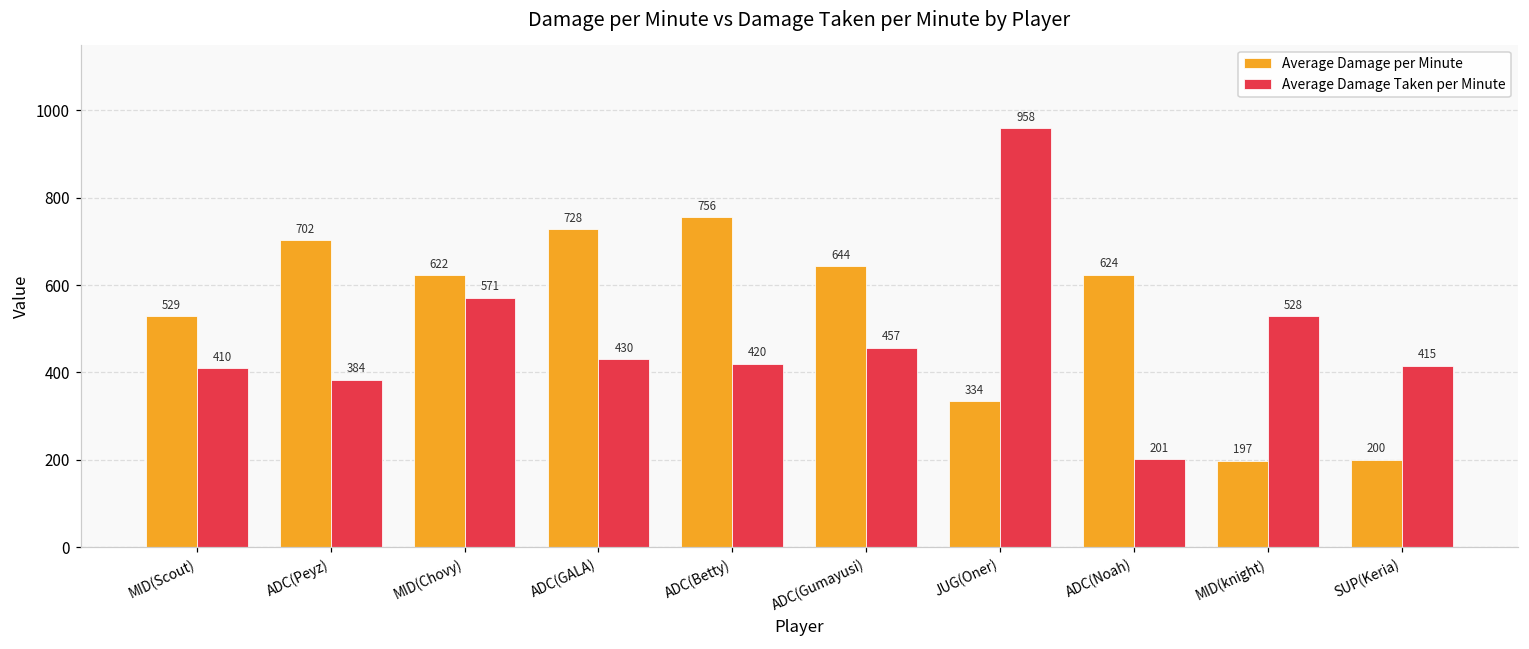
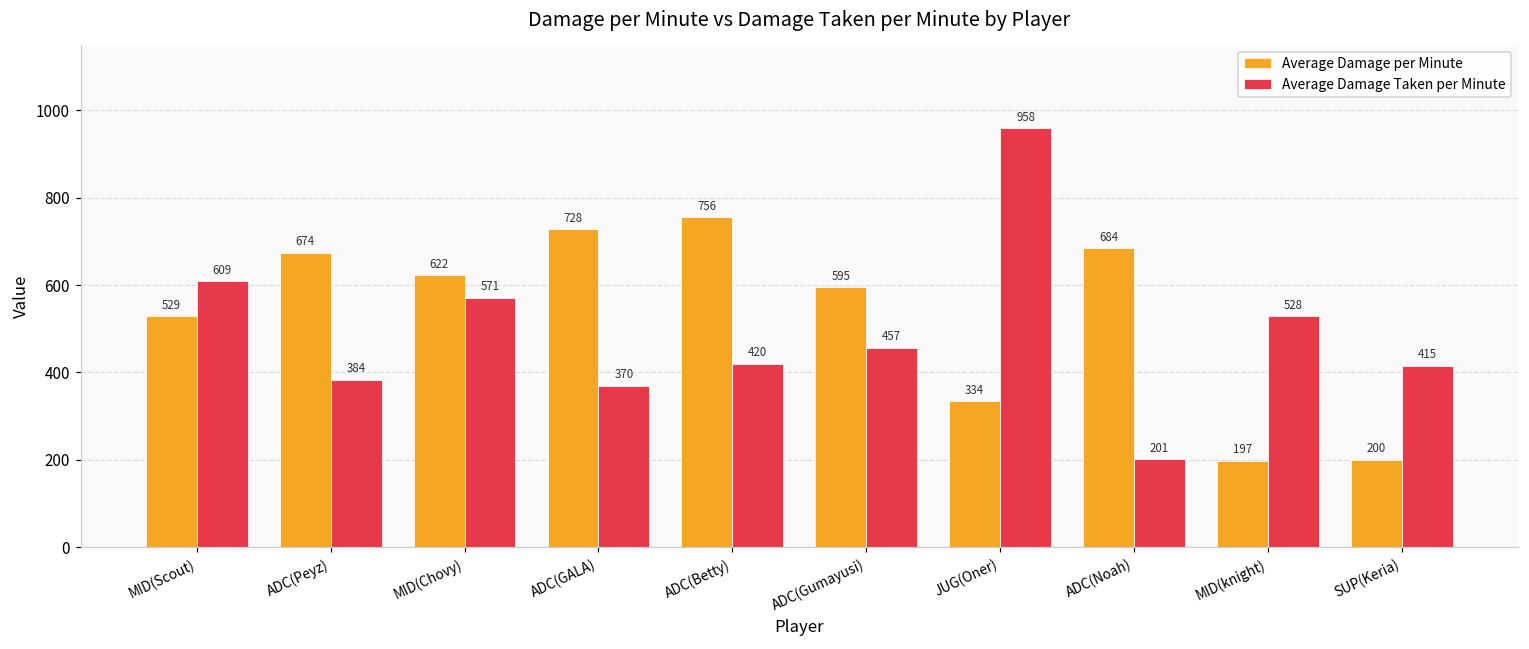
  {
    "Average Damage per Minute": {
      "MID(Scout)": 529,
-     "ADC(Peyz)": 702,
+     "ADC(Peyz)": 674,
      "MID(Chovy)": 622,
      "ADC(GALA)": 728,
      "ADC(Betty)": 756,
-     "ADC(Gumayusi)": 644,
+     "ADC(Gumayusi)": 595,
      "JUG(Oner)": 334,
-     "ADC(Noah)": 624,
+     "ADC(Noah)": 684,
      "MID(knight)": 197,
      "SUP(Keria)": 200
    },
    "Average Damage Taken per Minute": {
-     "MID(Scout)": 410,
+     "MID(Scout)": 609,
      "ADC(Peyz)": 384,
      "MID(Chovy)": 571,
-     "ADC(GALA)": 430,
+     "ADC(GALA)": 370,
      "ADC(Betty)": 420,
      "ADC(Gumayusi)": 457,
      "JUG(Oner)": 958,
      "ADC(Noah)": 201,
      "MID(knight)": 528,
      "SUP(Keria)": 415
    }
  }
